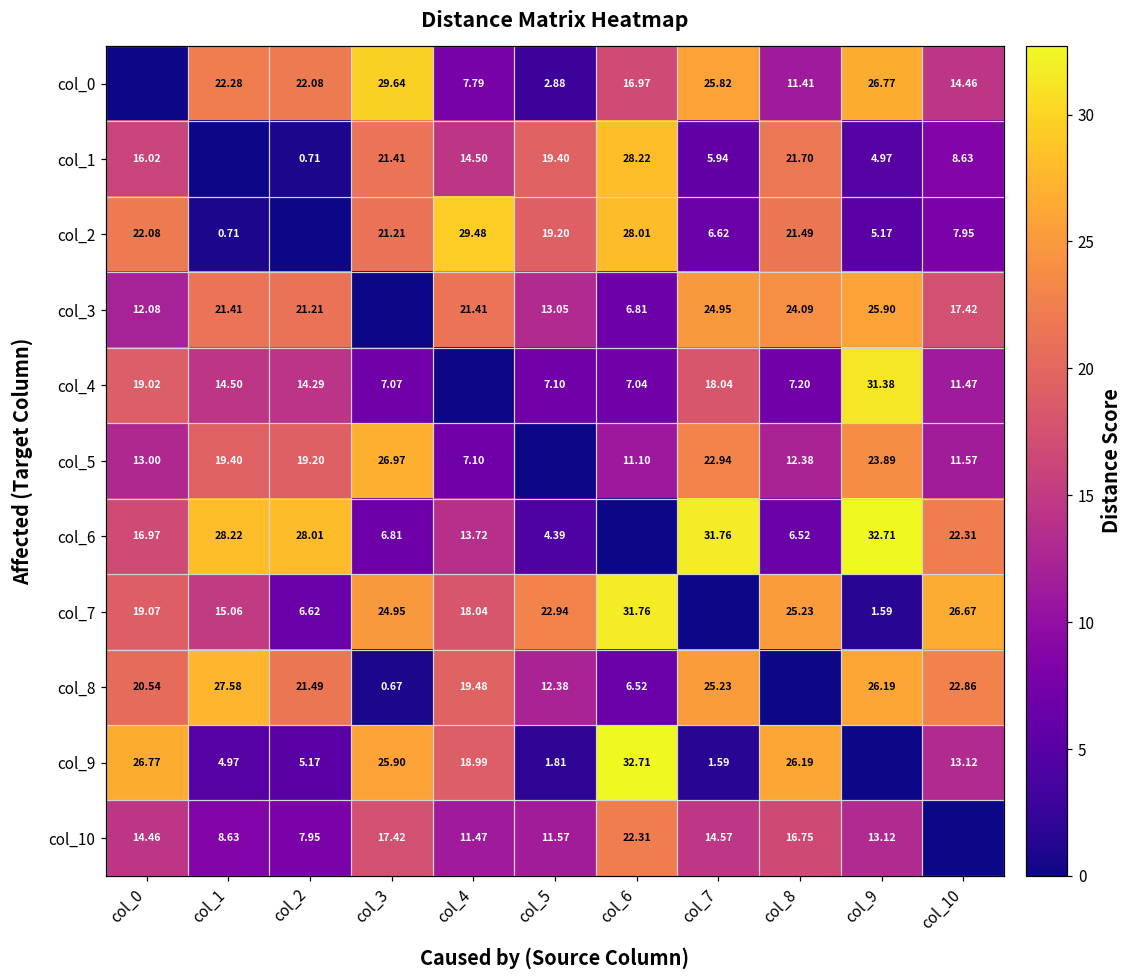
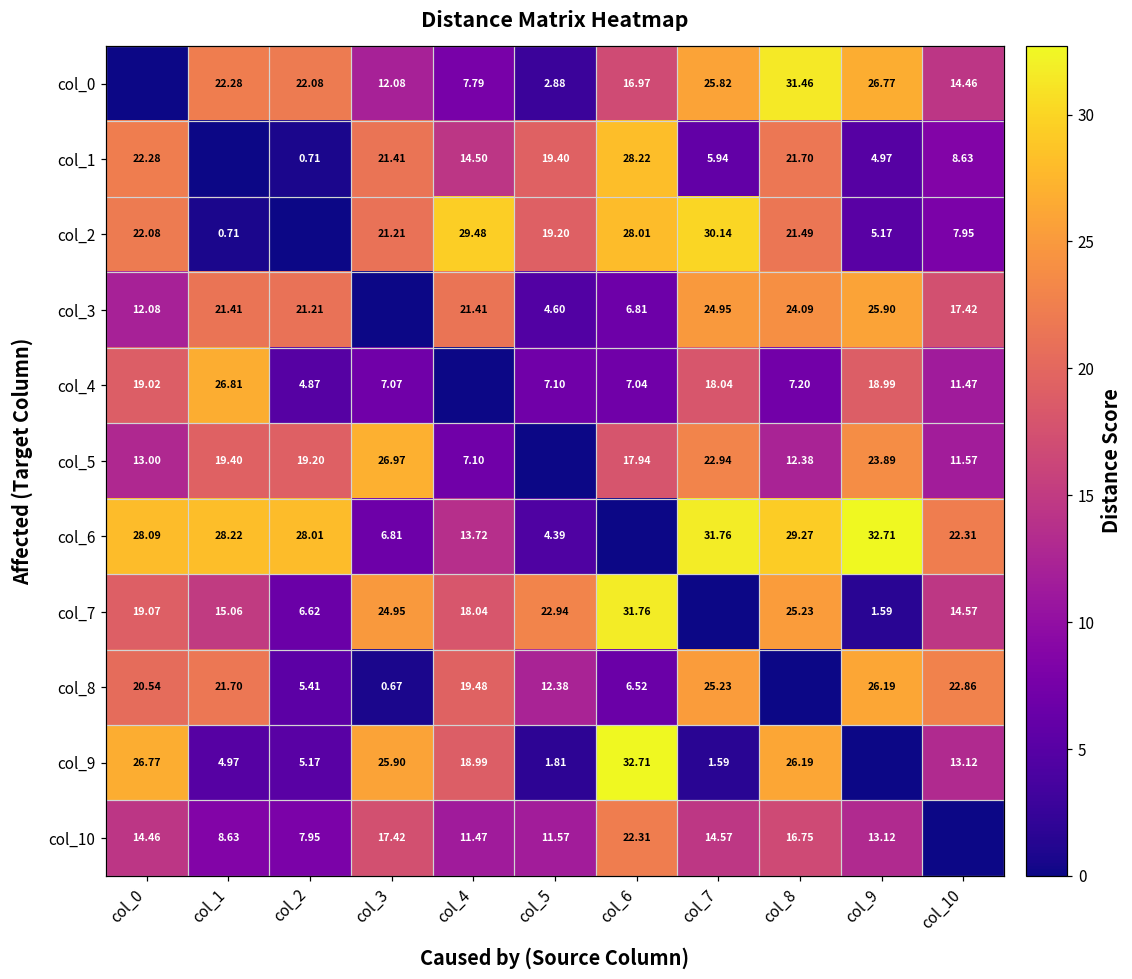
  {
    "col_0": {
      "col_1": 22.28,
      "col_2": 22.08,
-     "col_3": 29.64,
+     "col_3": 12.08,
      "col_4": 7.79,
      "col_5": 2.88,
      "col_6": 16.97,
      "col_7": 25.82,
-     "col_8": 11.41,
+     "col_8": 31.46,
      "col_9": 26.77,
      "col_10": 14.46
    },
    "col_1": {
-     "col_0": 16.02,
+     "col_0": 22.28,
      "col_2": 0.71,
      "col_3": 21.41,
      "col_4": 14.50,
      "col_5": 19.40,
      "col_6": 28.22,
      "col_7": 5.94,
      "col_8": 21.70,
      "col_9": 4.97,
      "col_10": 8.63
    },
    "col_2": {
      "col_0": 22.08,
      "col_1": 0.71,
      "col_3": 21.21,
      "col_4": 29.48,
      "col_5": 19.20,
      "col_6": 28.01,
-     "col_7": 6.62,
+     "col_7": 30.14,
      "col_8": 21.49,
      "col_9": 5.17,
      "col_10": 7.95
    },
    "col_3": {
      "col_0": 12.08,
      "col_1": 21.41,
      "col_2": 21.21,
      "col_4": 21.41,
-     "col_5": 13.05,
+     "col_5": 4.60,
      "col_6": 6.81,
      "col_7": 24.95,
      "col_8": 24.09,
      "col_9": 25.90,
      "col_10": 17.42
    },
    "col_4": {
      "col_0": 19.02,
-     "col_1": 14.50,
-     "col_2": 14.29,
+     "col_1": 26.81,
+     "col_2": 4.87,
      "col_3": 7.07,
      "col_5": 7.10,
      "col_6": 7.04,
      "col_7": 18.04,
      "col_8": 7.20,
-     "col_9": 31.38,
+     "col_9": 18.99,
      "col_10": 11.47
    },
    "col_5": {
      "col_0": 13.00,
      "col_1": 19.40,
      "col_2": 19.20,
      "col_3": 26.97,
      "col_4": 7.10,
-     "col_6": 11.10,
+     "col_6": 17.94,
      "col_7": 22.94,
      "col_8": 12.38,
      "col_9": 23.89,
      "col_10": 11.57
    },
    "col_6": {
-     "col_0": 16.97,
+     "col_0": 28.09,
      "col_1": 28.22,
      "col_2": 28.01,
      "col_3": 6.81,
      "col_4": 13.72,
      "col_5": 4.39,
      "col_7": 31.76,
-     "col_8": 6.52,
+     "col_8": 29.27,
      "col_9": 32.71,
      "col_10": 22.31
    },
    "col_7": {
      "col_0": 19.07,
      "col_1": 15.06,
      "col_2": 6.62,
      "col_3": 24.95,
      "col_4": 18.04,
      "col_5": 22.94,
      "col_6": 31.76,
      "col_8": 25.23,
      "col_9": 1.59,
-     "col_10": 26.67
+     "col_10": 14.57
    },
    "col_8": {
      "col_0": 20.54,
-     "col_1": 27.58,
-     "col_2": 21.49,
+     "col_1": 21.70,
+     "col_2": 5.41,
      "col_3": 0.67,
      "col_4": 19.48,
      "col_5": 12.38,
      "col_6": 6.52,
      "col_7": 25.23,
      "col_9": 26.19,
      "col_10": 22.86
    },
    "col_9": {
      "col_0": 26.77,
      "col_1": 4.97,
      "col_2": 5.17,
      "col_3": 25.90,
      "col_4": 18.99,
      "col_5": 1.81,
      "col_6": 32.71,
      "col_7": 1.59,
      "col_8": 26.19,
      "col_10": 13.12
    },
    "col_10": {
      "col_0": 14.46,
      "col_1": 8.63,
      "col_2": 7.95,
      "col_3": 17.42,
      "col_4": 11.47,
      "col_5": 11.57,
      "col_6": 22.31,
      "col_7": 14.57,
      "col_8": 16.75,
      "col_9": 13.12
    }
  }
